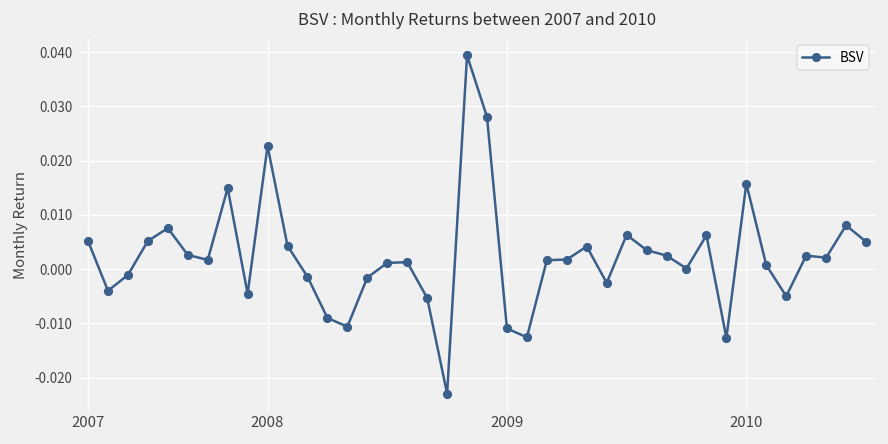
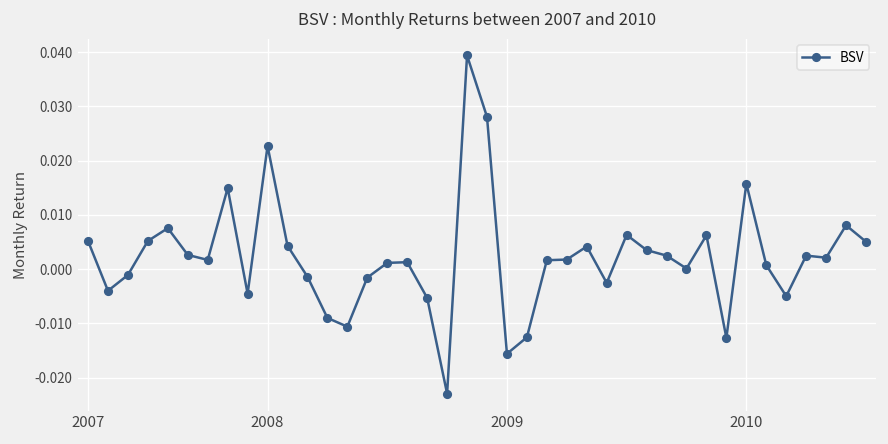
  {
    "2007": 0.005,
    "2008": 0.023,
-   "2009": -0.011,
+   "2009": -0.016,
    "2010": 0.016
  }
